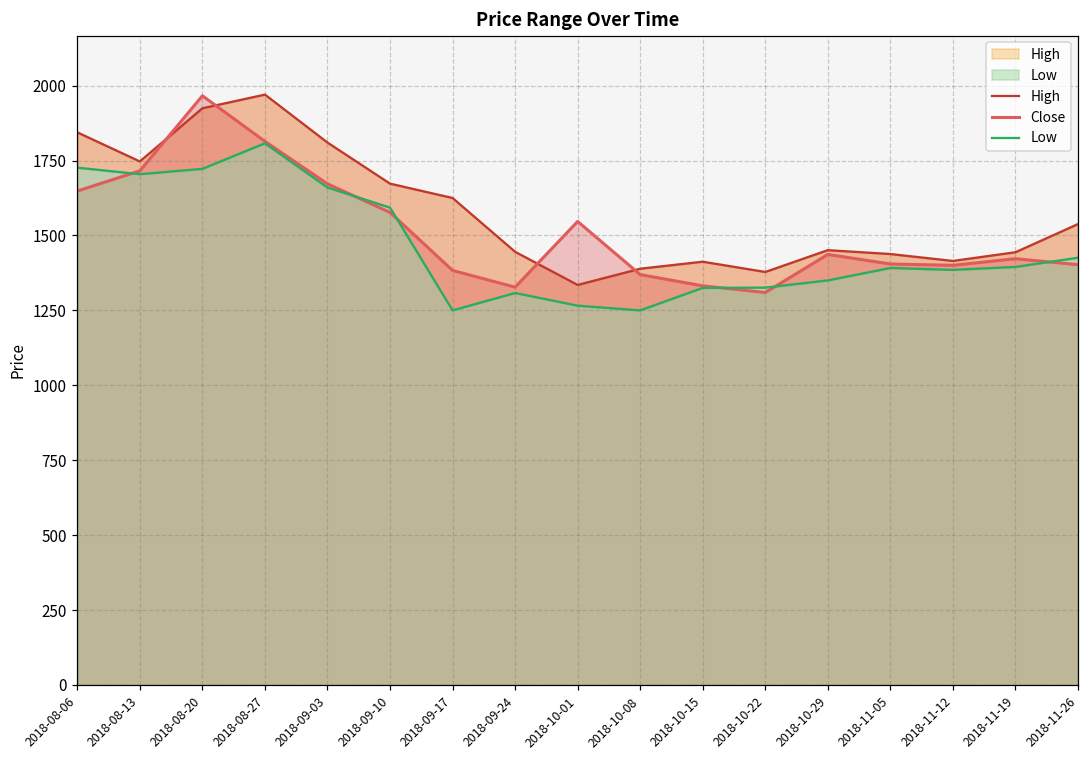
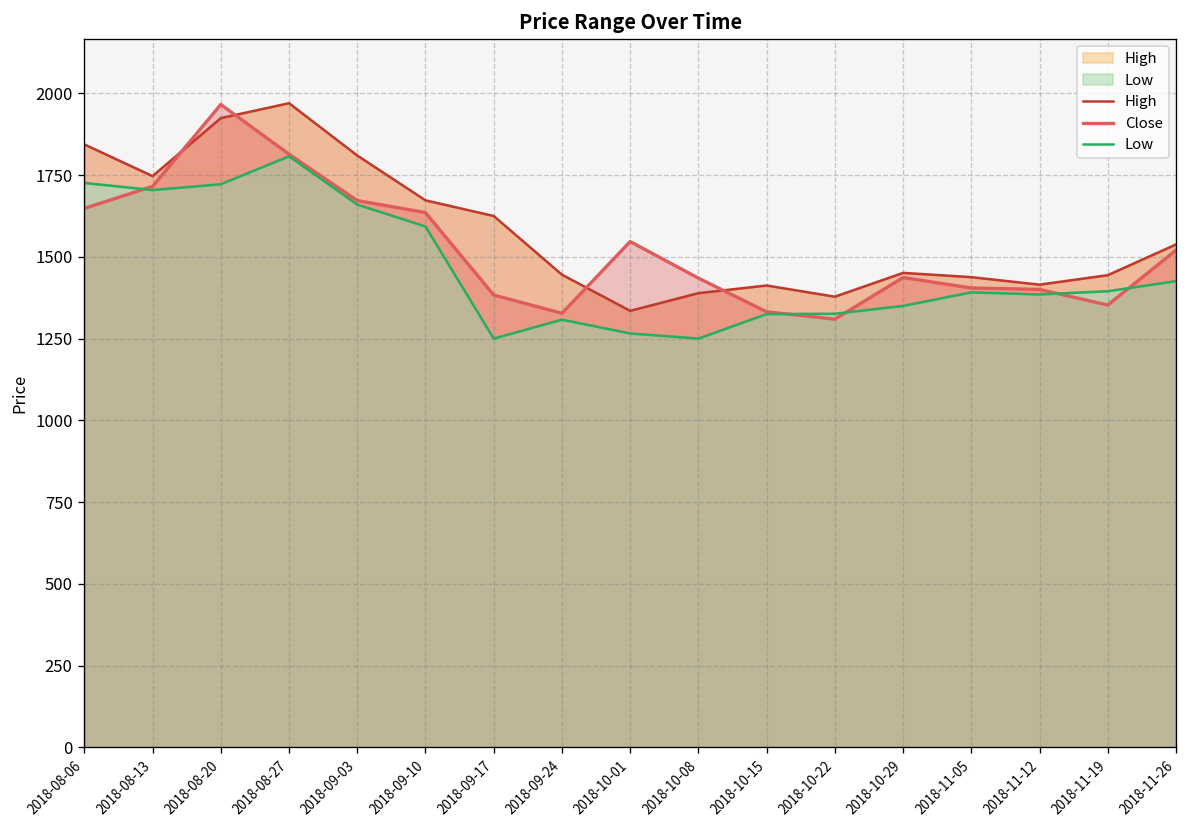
  {
    "Close": {
      "2018-08-06": 1650,
      "2018-08-13": 1720,
      "2018-08-20": 1970,
      "2018-09-03": 1670,
-     "2018-09-10": 1580,
+     "2018-09-10": 1640,
      "2018-09-17": 1380,
      "2018-09-24": 1330,
      "2018-10-01": 1550,
-     "2018-10-08": 1370,
+     "2018-10-08": 1430,
      "2018-10-22": 1310,
      "2018-10-29": 1440,
      "2018-11-05": 1400,
      "2018-11-12": 1400,
-     "2018-11-19": 1420,
-     "2018-11-26": 1400
+     "2018-11-19": 1350,
+     "2018-11-26": 1520
    }
  }
